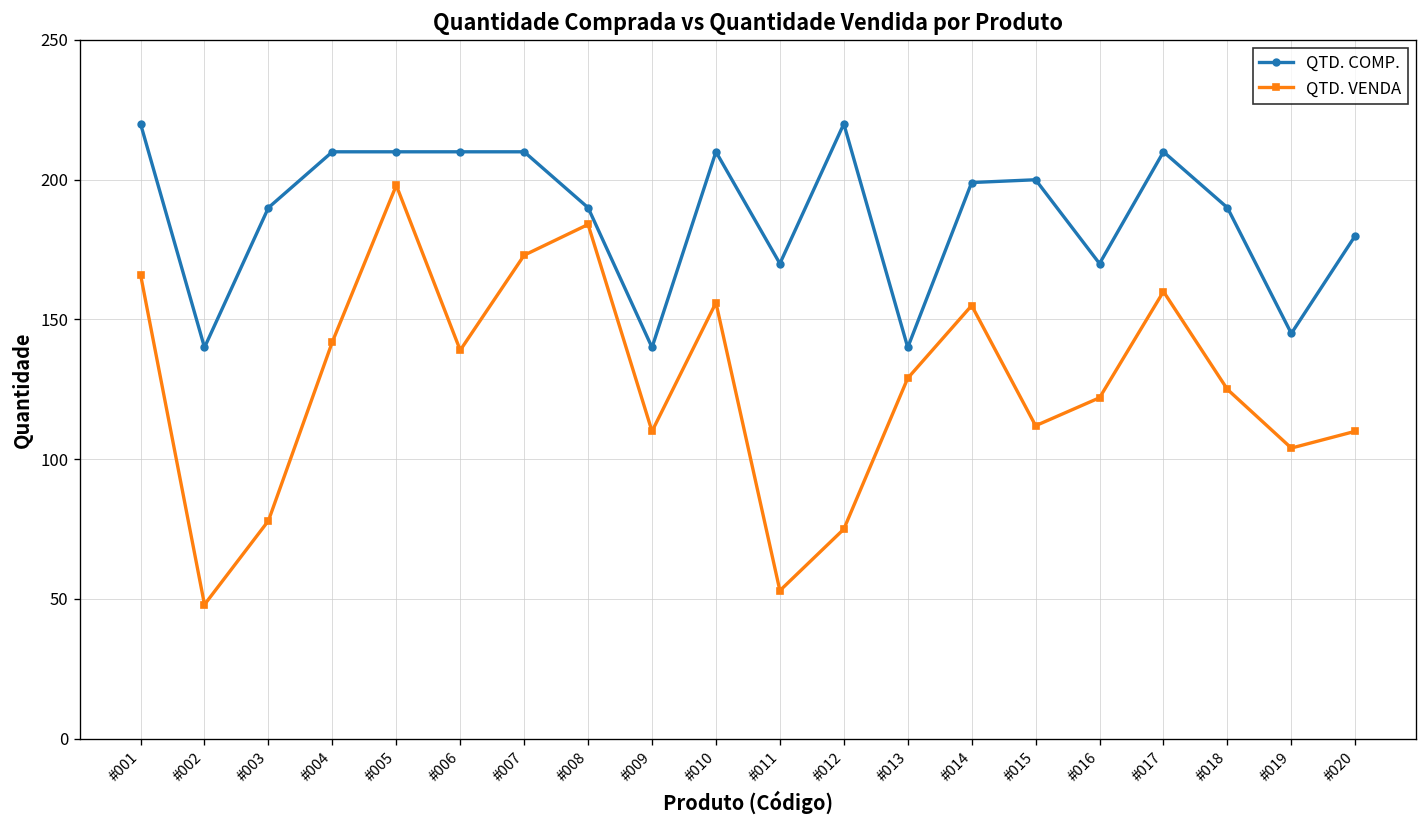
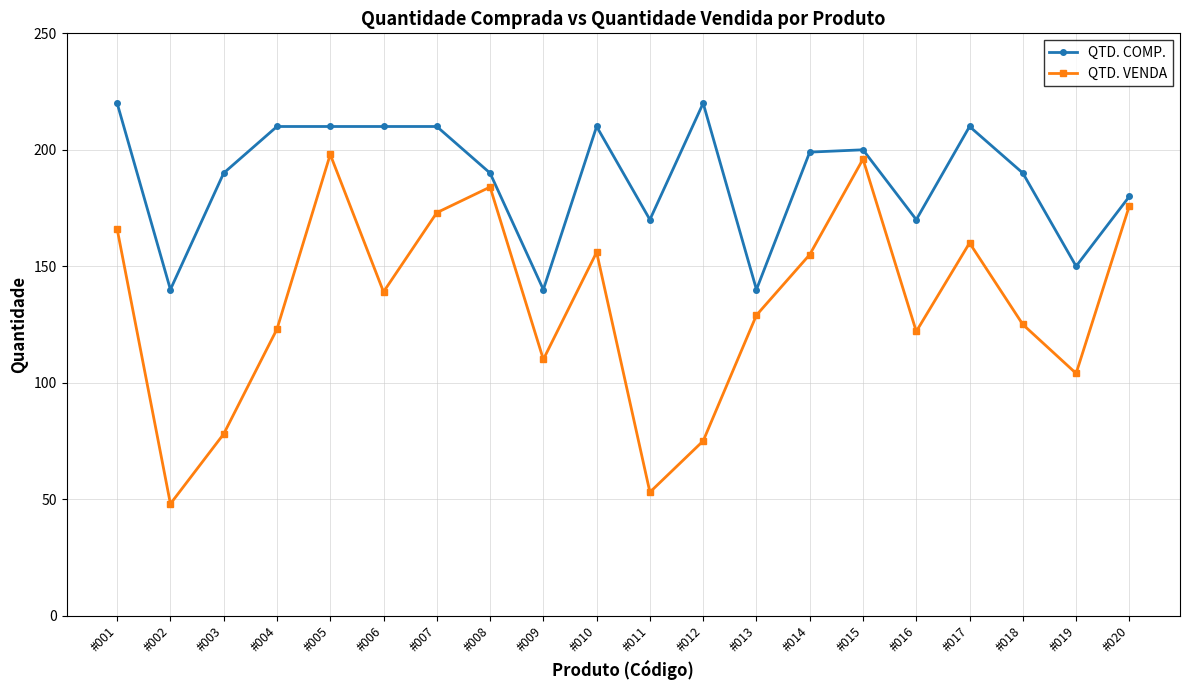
  {
    "QTD. COMP.": {
      "#001": 220,
      "#002": 140,
      "#003": 190,
      "#004": 210,
      "#005": 210,
      "#006": 210,
      "#007": 210,
      "#008": 190,
      "#009": 140,
      "#010": 210,
      "#011": 170,
      "#012": 220,
      "#013": 140,
      "#014": 199,
      "#015": 200,
      "#016": 170,
      "#017": 210,
      "#018": 190,
-     "#019": 145,
+     "#019": 150,
      "#020": 180
    },
    "QTD. VENDA": {
      "#001": 166,
      "#002": 48,
      "#003": 78,
-     "#004": 142,
+     "#004": 123,
      "#005": 198,
      "#006": 139,
      "#007": 173,
      "#008": 184,
      "#009": 110,
      "#010": 156,
      "#011": 53,
      "#012": 75,
      "#013": 129,
      "#014": 155,
-     "#015": 112,
+     "#015": 196,
      "#016": 122,
      "#017": 160,
      "#018": 125,
      "#019": 104,
-     "#020": 110
+     "#020": 176
    }
  }
